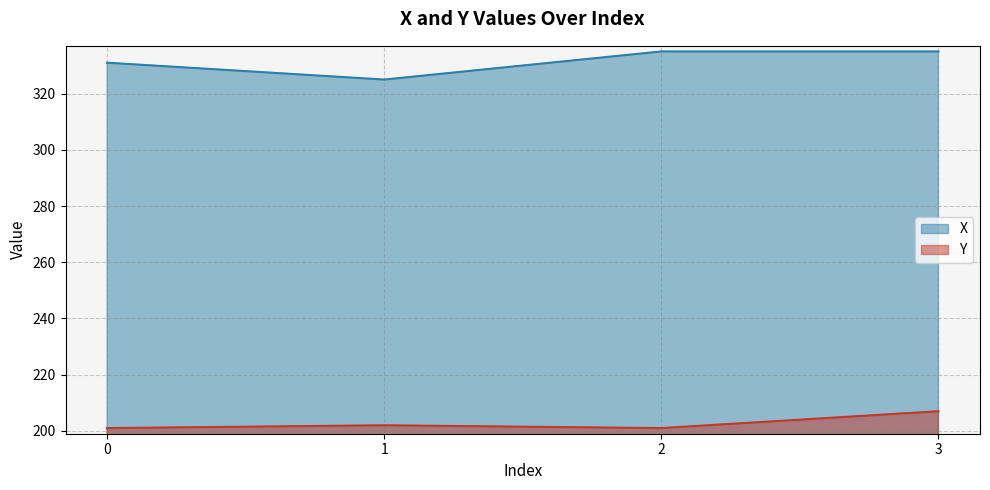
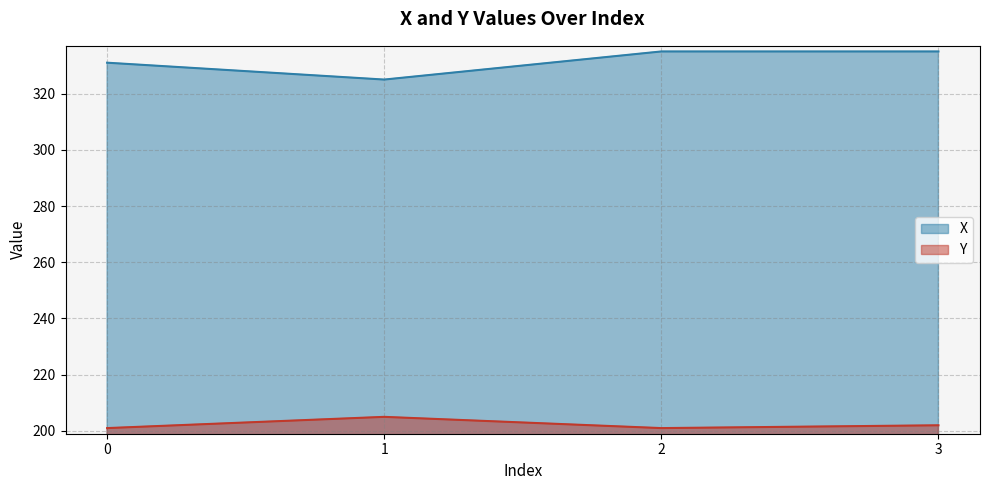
  {
    "X": {
      "0": 331,
      "1": 325,
      "2": 335,
      "3": 335
    },
    "Y": {
      "0": 201,
-     "1": 202,
+     "1": 205,
      "2": 201,
-     "3": 207
+     "3": 202
    }
  }
